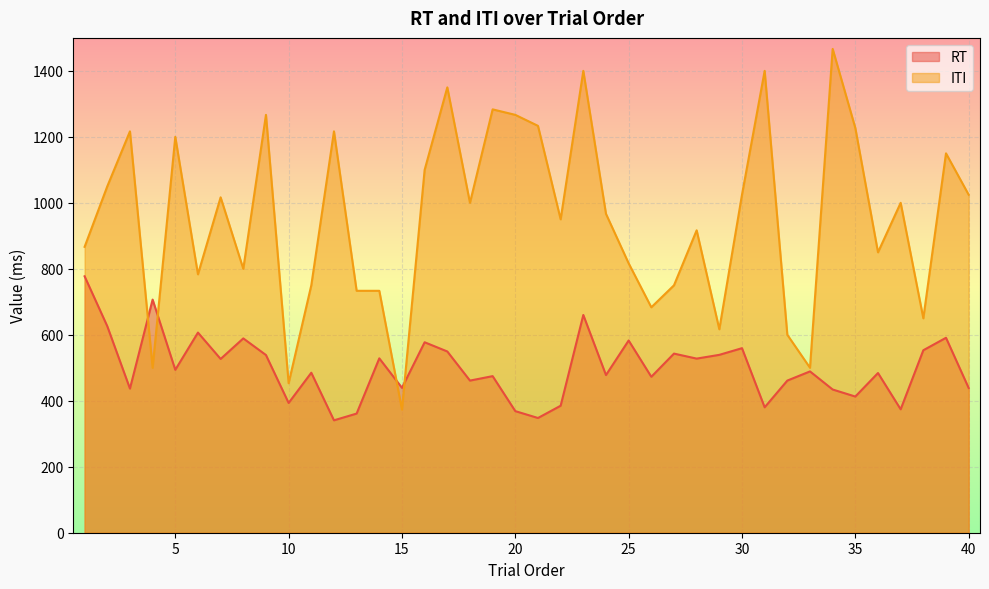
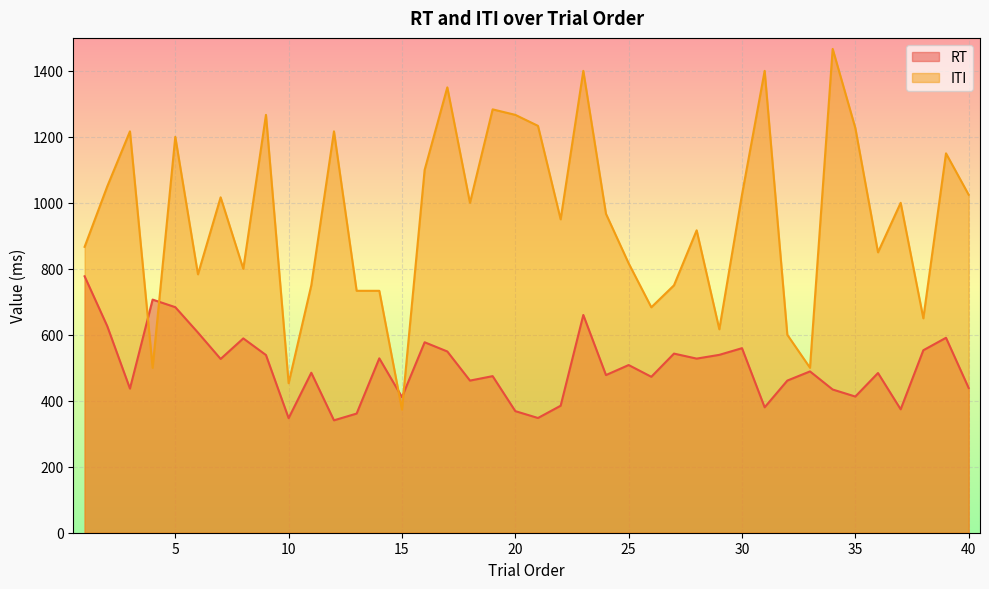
  {
    "RT": {
-     "5": 490,
-     "10": 390,
-     "15": 440,
+     "5": 680,
+     "10": 350,
+     "15": 410,
      "20": 370,
-     "25": 580,
+     "25": 510,
      "30": 560,
      "35": 410,
      "40": 440
    },
    "ITI": {
      "5": 1200,
      "10": 450,
      "15": 370,
      "20": 1270,
      "25": 820,
      "30": 1020,
      "35": 1230,
      "40": 1020
    }
  }
